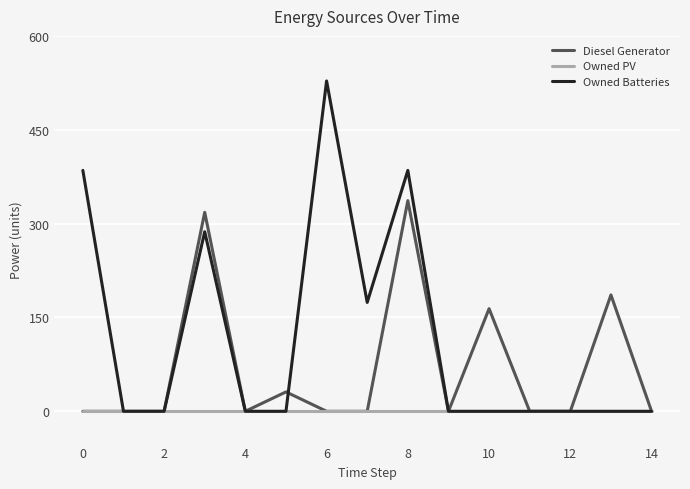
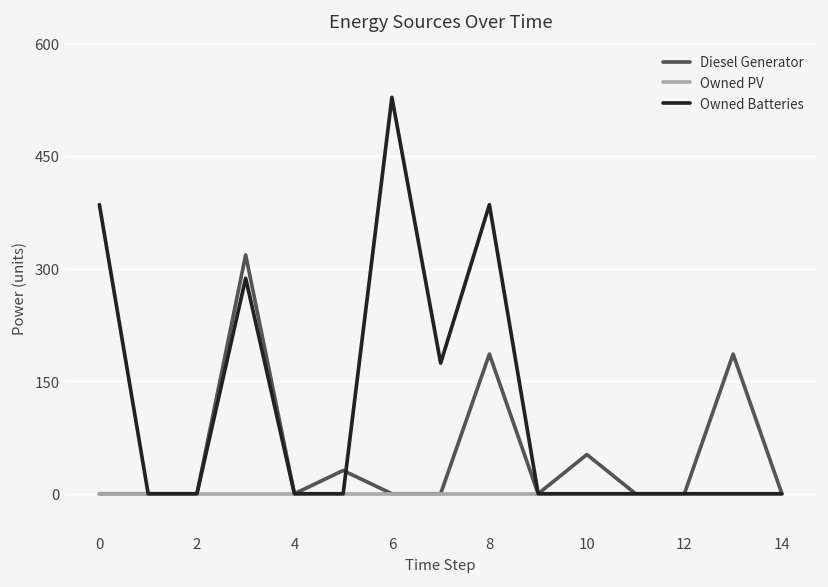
  {
    "Diesel Generator": {
-     "8": 340,
-     "10": 160
+     "8": 190,
+     "10": 50
    },
    "Owned PV": {
      "8": 0
    },
    "Owned Batteries": {
      "0": 390,
      "6": 530,
      "8": 390
    }
  }
